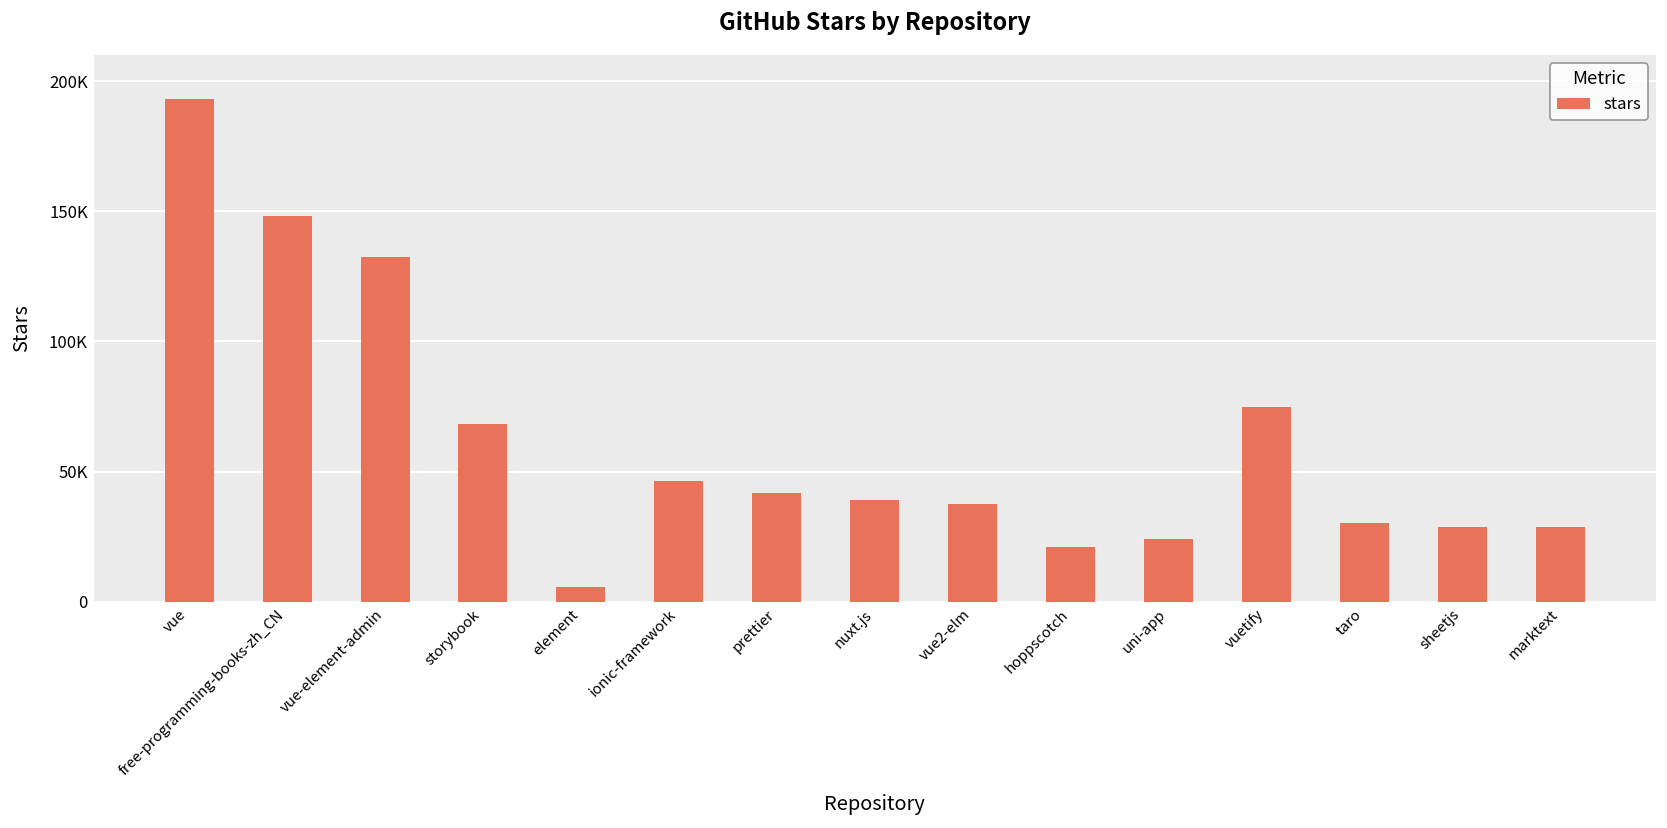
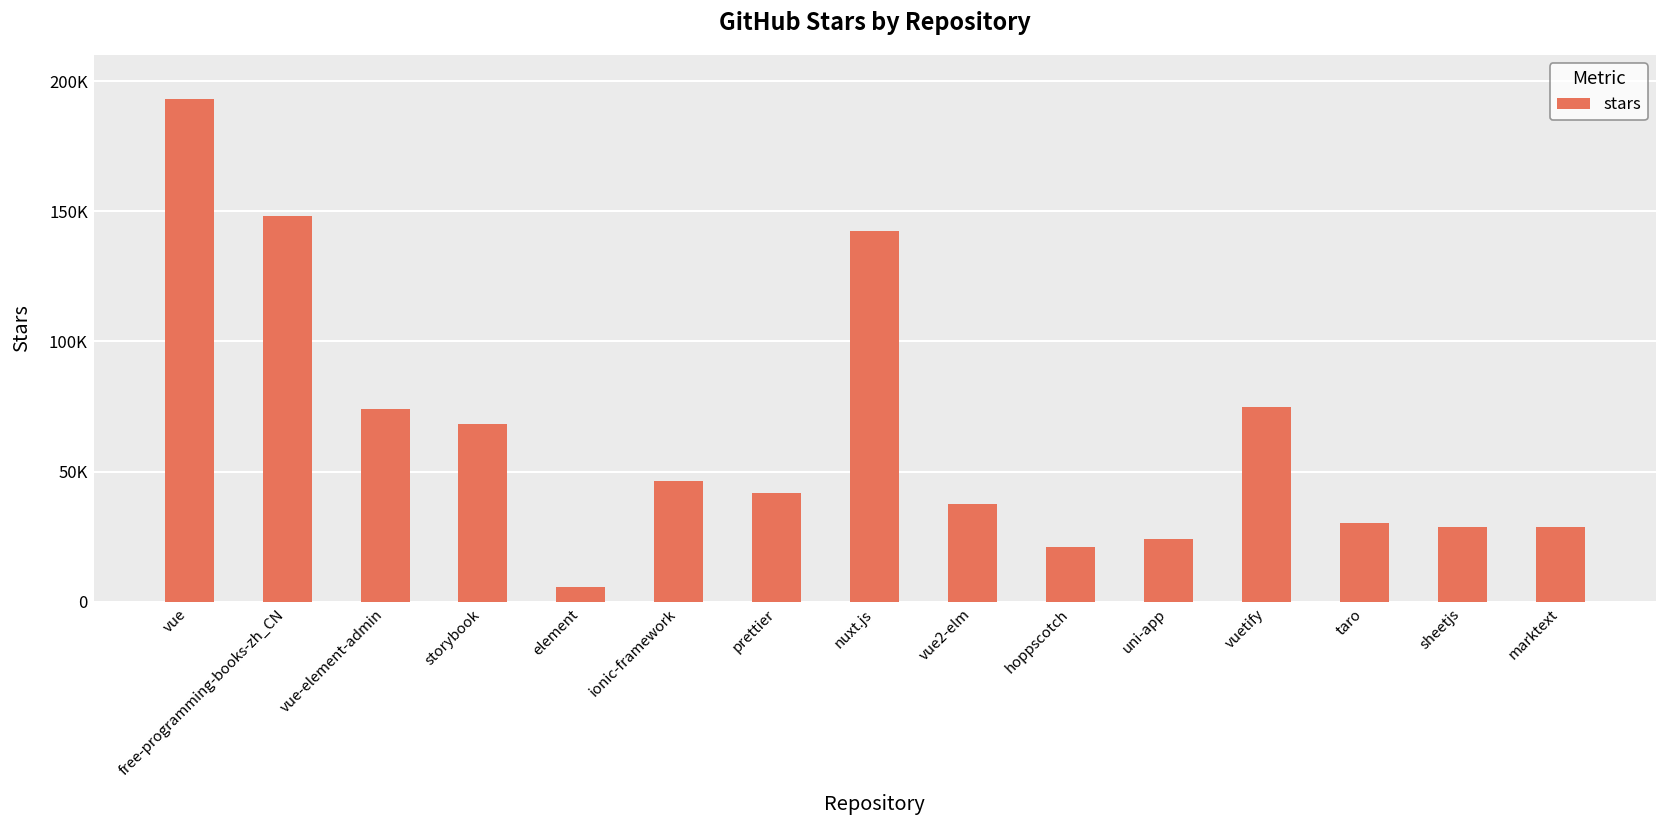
  {
    "vue": 193000,
    "free-programming-books-zh_CN": 148000,
-   "vue-element-admin": 132000,
+   "vue-element-admin": 74000,
    "storybook": 69000,
    "element": 6000,
    "ionic-framework": 46000,
    "prettier": 42000,
-   "nuxt.js": 39000,
+   "nuxt.js": 142000,
    "vue2-elm": 38000,
    "hoppscotch": 21000,
    "uni-app": 24000,
    "vuetify": 75000,
    "taro": 30000,
    "sheetjs": 29000,
    "marktext": 29000
  }
